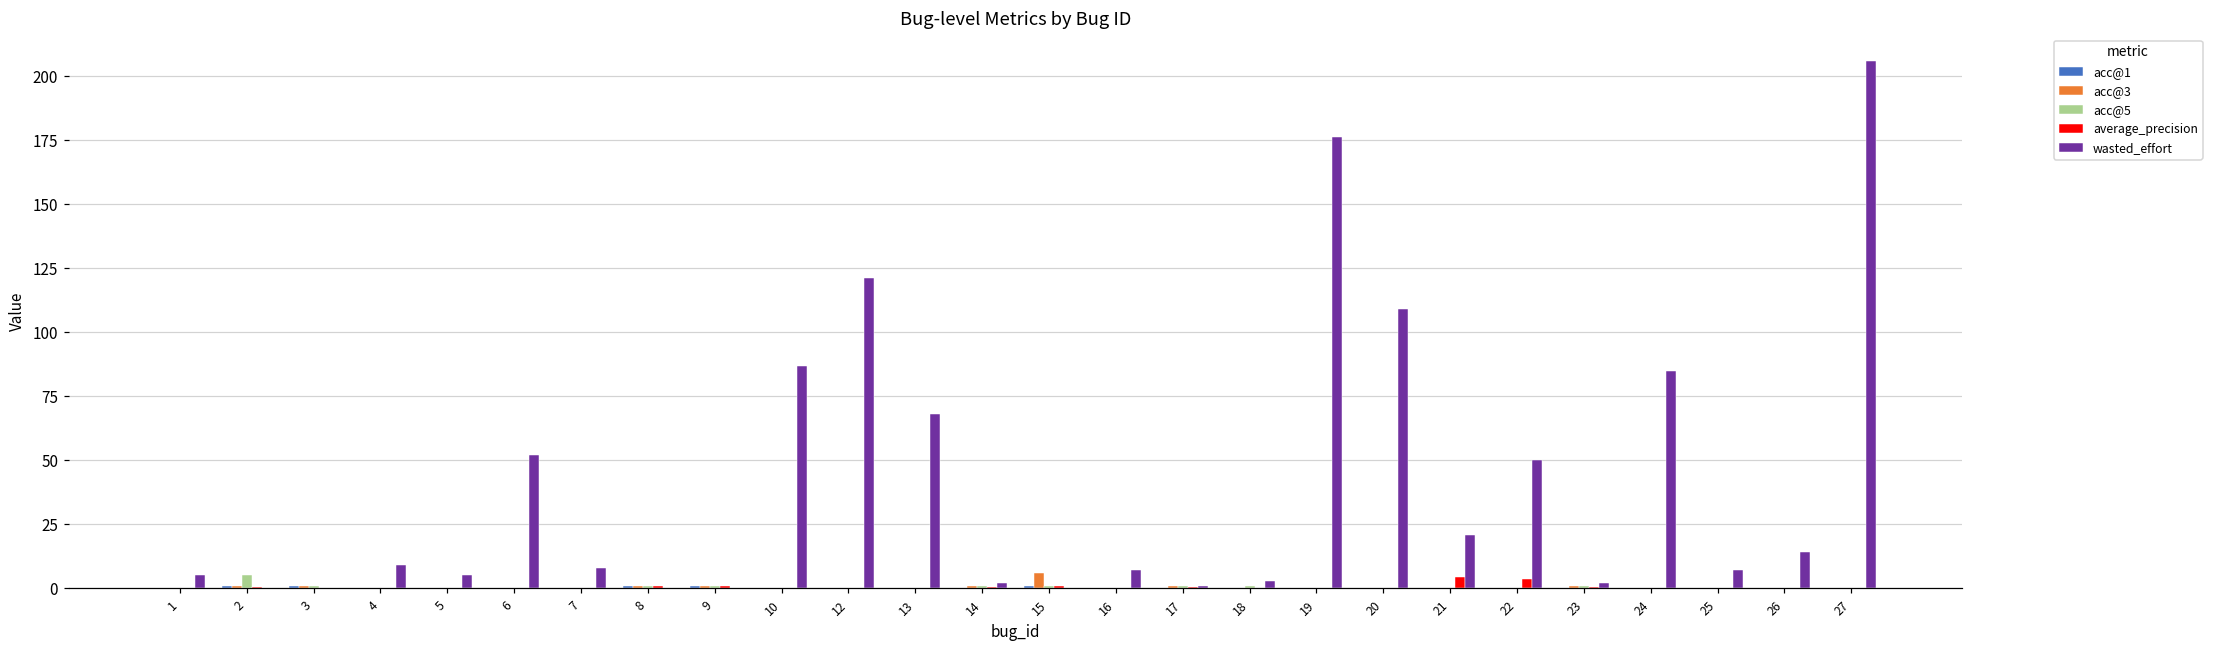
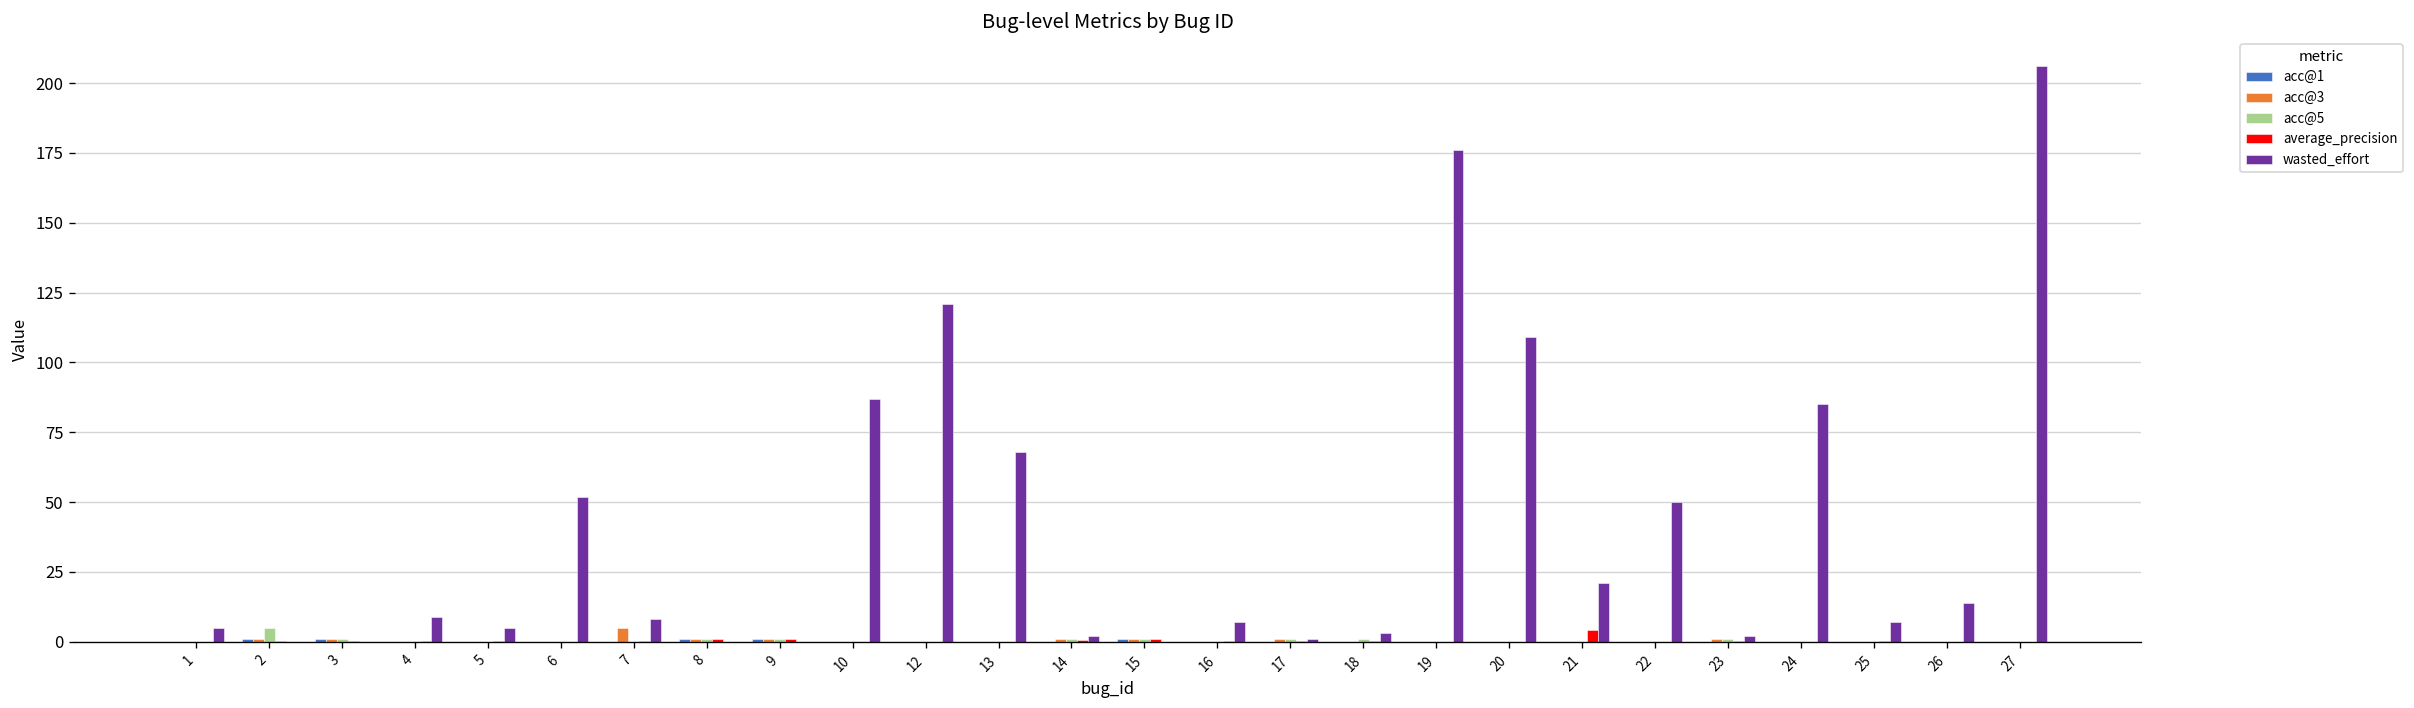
  {
    "acc@1": {
      "1": 0,
      "4": 0,
      "5": 0,
      "6": 0,
      "7": 0,
      "10": 0,
      "12": 0,
      "13": 0,
      "14": 0,
      "16": 0,
      "17": 0,
      "18": 0,
      "19": 0,
      "20": 0,
      "21": 0,
      "22": 0,
      "23": 0,
      "24": 0,
      "25": 0,
      "26": 0,
      "27": 0
    },
    "acc@3": {
      "1": 0,
      "4": 0,
      "5": 0,
      "6": 0,
-     "7": 0,
+     "7": 5,
      "10": 0,
      "12": 0,
      "13": 0,
-     "15": 6,
+     "15": 1,
      "16": 0,
      "18": 0,
      "19": 0,
      "20": 0,
      "21": 0,
      "22": 0,
      "24": 0,
      "25": 0,
      "26": 0,
      "27": 0
    },
    "acc@5": {
      "1": 0,
      "2": 5,
      "4": 0,
      "5": 0,
      "6": 0,
      "7": 0,
      "10": 0,
      "12": 0,
      "13": 0,
      "16": 0,
      "19": 0,
      "20": 0,
      "21": 0,
      "22": 0,
      "24": 0,
      "25": 0,
      "26": 0,
      "27": 0
    },
    "average_precision": {
      "21": 4,
-     "22": 3
+     "22": 0
    },
    "wasted_effort": {
      "1": 5,
      "2": 0,
      "3": 0,
      "4": 9,
      "5": 5,
      "6": 52,
      "7": 8,
      "8": 0,
      "9": 0,
      "10": 87,
      "12": 121,
      "13": 68,
      "14": 2,
      "15": 0,
      "16": 7,
      "18": 3,
      "19": 176,
      "20": 109,
      "21": 21,
      "22": 50,
      "23": 2,
      "24": 85,
      "25": 7,
      "26": 14,
      "27": 206
    }
  }
